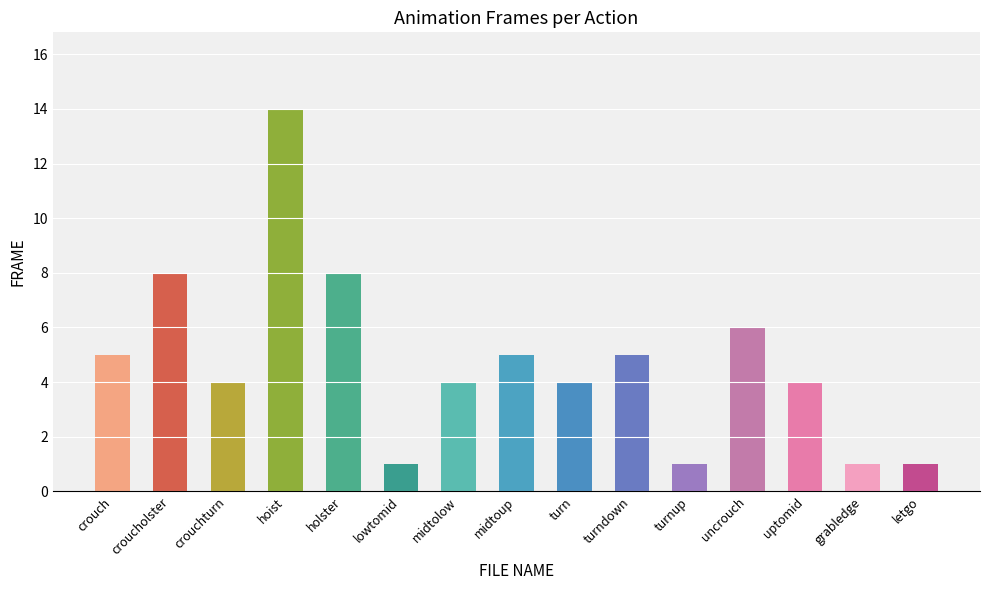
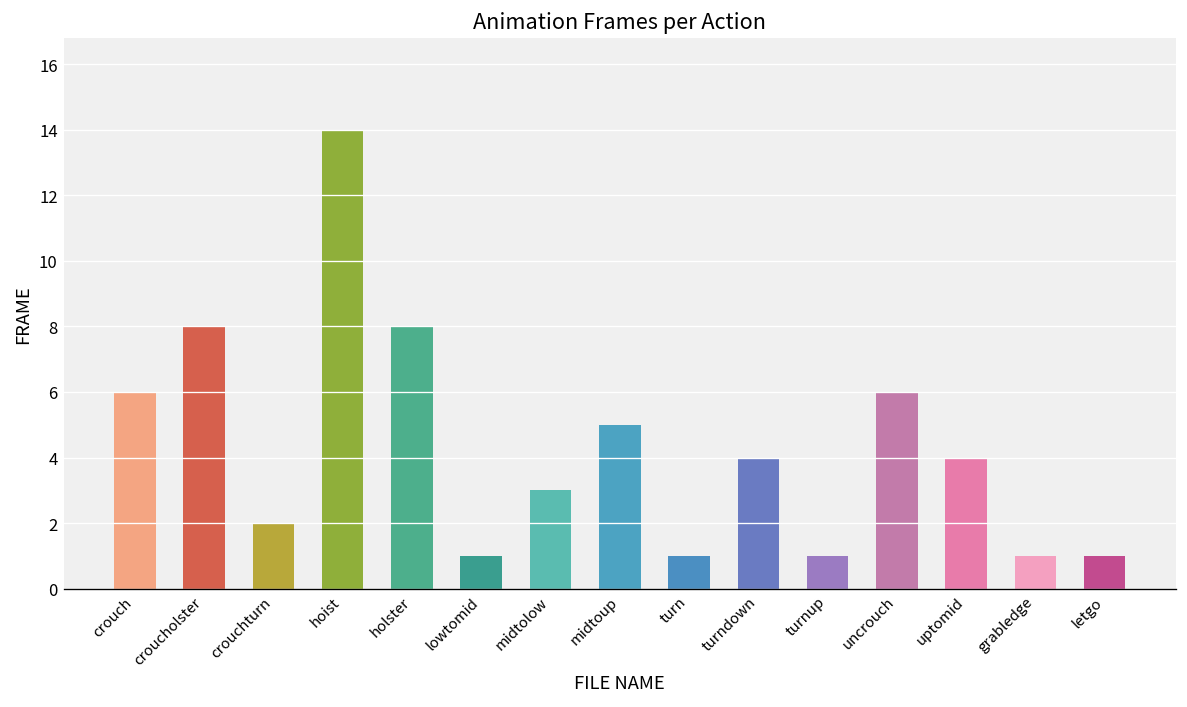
  {
-   "crouch": 5,
+   "crouch": 6,
    "croucholster": 8,
-   "crouchturn": 4,
+   "crouchturn": 2,
    "hoist": 14,
    "holster": 8,
    "lowtomid": 1,
-   "midtolow": 4,
+   "midtolow": 3,
    "midtoup": 5,
-   "turn": 4,
-   "turndown": 5,
+   "turn": 1,
+   "turndown": 4,
    "turnup": 1,
    "uncrouch": 6,
    "uptomid": 4,
    "grabledge": 1,
    "letgo": 1
  }
